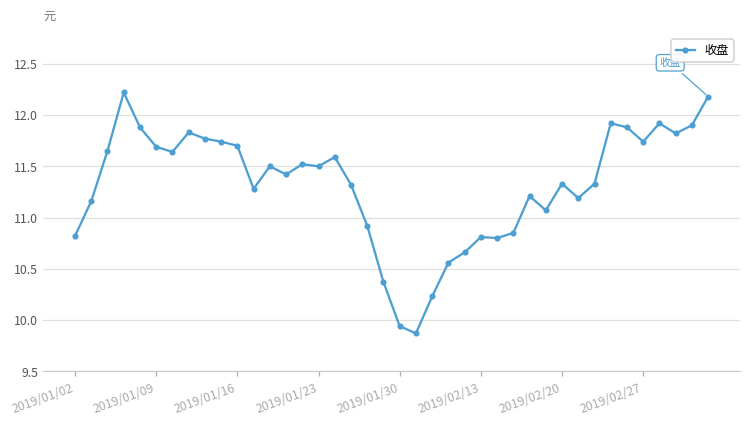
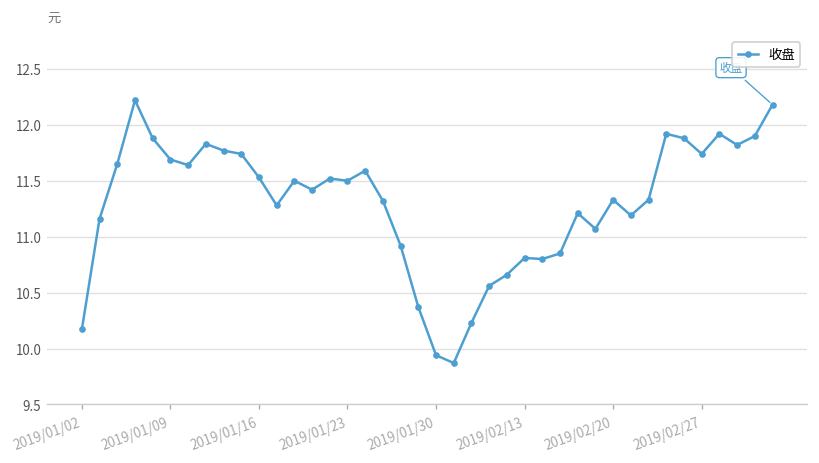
  {
-   "2019/01/02": 10.8,
+   "2019/01/02": 10.2,
    "2019/01/09": 11.7,
-   "2019/01/16": 11.7,
+   "2019/01/16": 11.5,
    "2019/01/23": 11.5,
    "2019/01/30": 9.9,
    "2019/02/13": 10.8,
    "2019/02/20": 11.3,
    "2019/02/27": 11.7
  }
